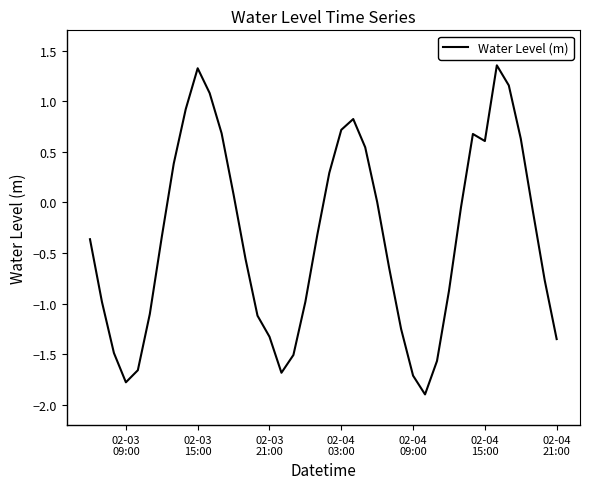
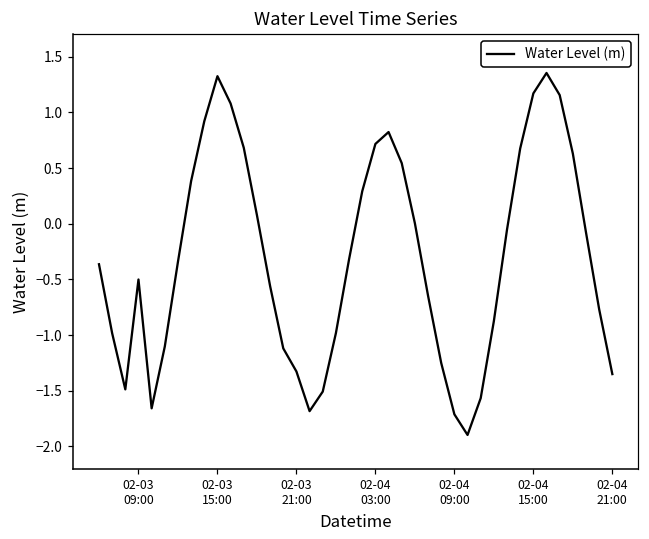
  {
-   "02-03 09:00": -1.78,
+   "02-03 09:00": -0.50,
    "02-03 15:00": 1.33,
    "02-03 21:00": -1.33,
    "02-04 03:00": 0.72,
    "02-04 09:00": -1.71,
-   "02-04 15:00": 0.61,
+   "02-04 15:00": 1.17,
    "02-04 21:00": -1.35
  }
